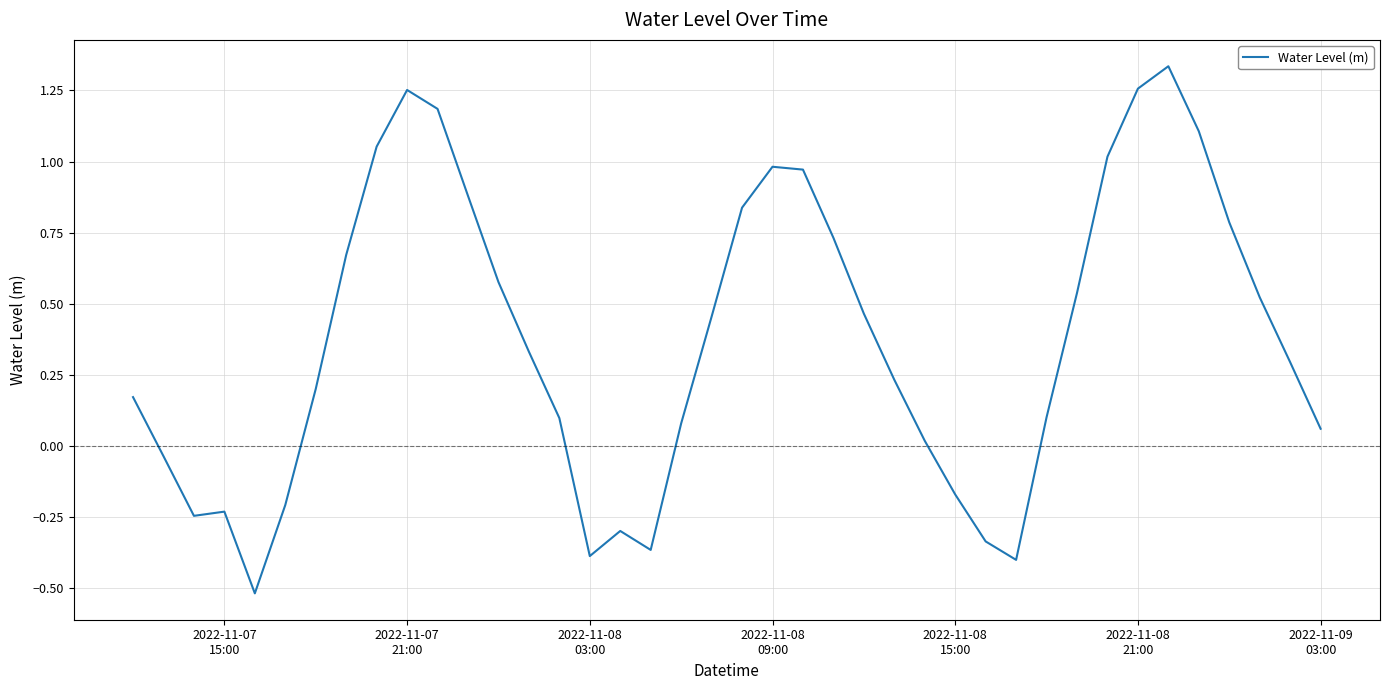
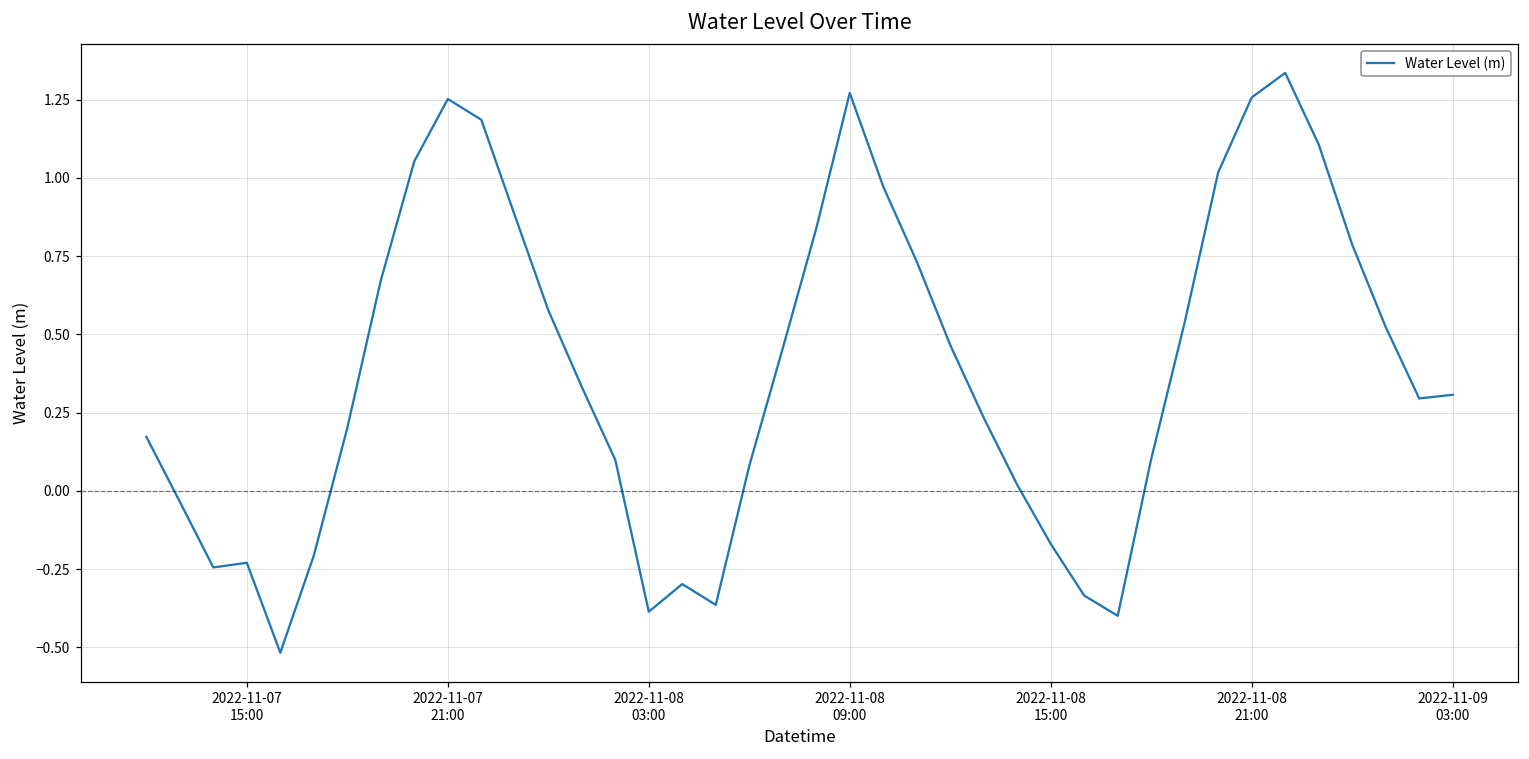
  {
    "2022-11-07 15:00": -0.23,
    "2022-11-07 21:00": 1.25,
    "2022-11-08 03:00": -0.39,
-   "2022-11-08 09:00": 0.98,
+   "2022-11-08 09:00": 1.27,
    "2022-11-08 15:00": -0.17,
    "2022-11-08 21:00": 1.26,
-   "2022-11-09 03:00": 0.06
+   "2022-11-09 03:00": 0.31
  }
